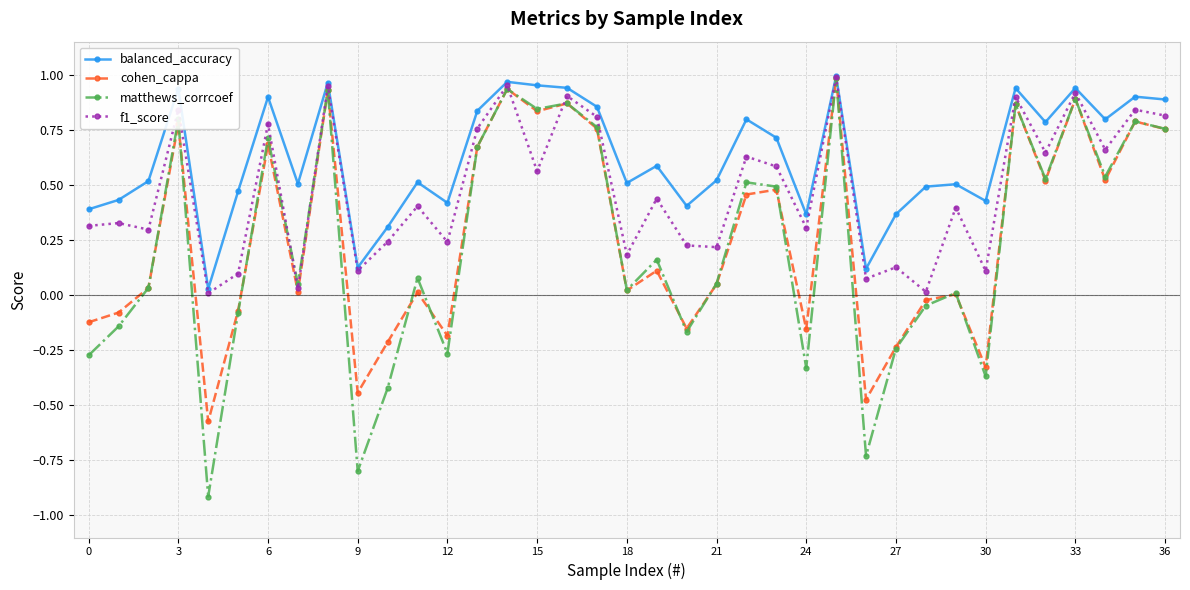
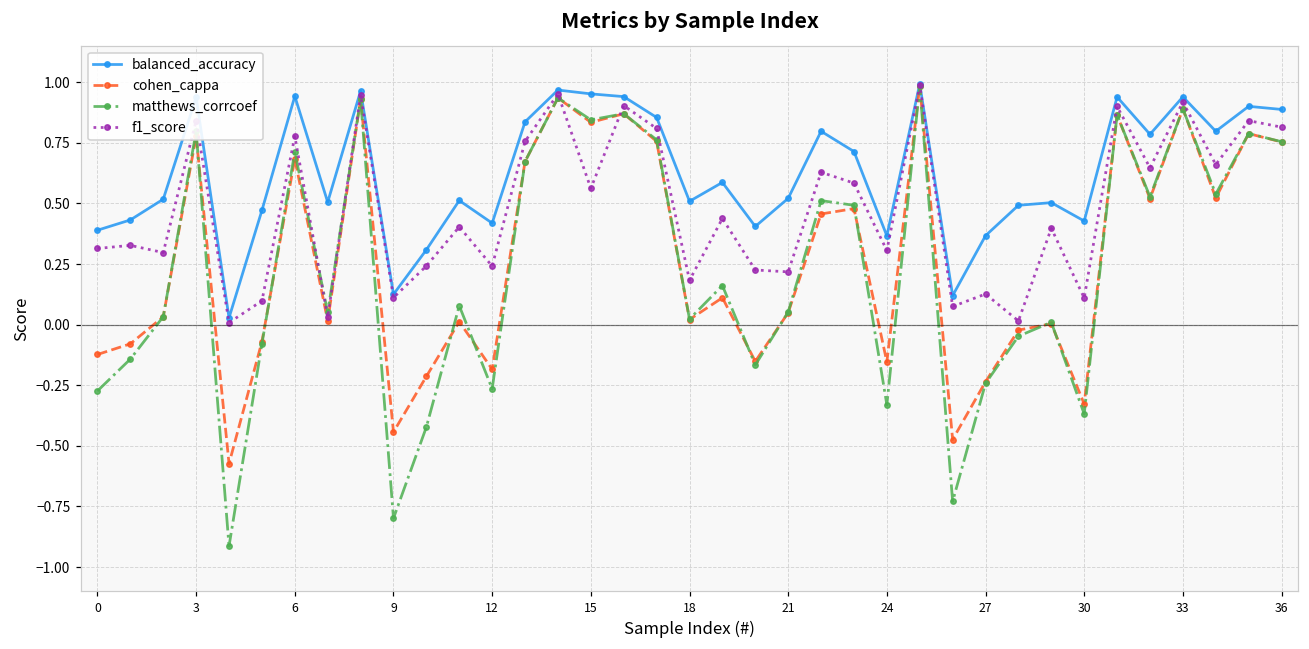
  {
    "balanced_accuracy": {
      "0": 0.39,
-     "6": 0.90,
+     "6": 0.94,
      "9": 0.12,
      "12": 0.42,
      "15": 0.95,
      "18": 0.51,
      "21": 0.52,
      "24": 0.37,
      "27": 0.37,
      "30": 0.43,
      "33": 0.94,
      "36": 0.89
    },
    "cohen_cappa": {
      "0": -0.12,
      "6": 0.68,
      "9": -0.44,
      "12": -0.18,
      "24": -0.15,
      "30": -0.33
    },
    "matthews_corrcoef": {
      "0": -0.27,
      "6": 0.71,
      "9": -0.80,
      "12": -0.27,
      "24": -0.33,
      "30": -0.37
    },
    "f1_score": {
      "0": 0.31,
      "6": 0.78,
      "9": 0.11,
      "12": 0.24,
      "15": 0.56,
      "18": 0.18,
      "21": 0.22,
      "24": 0.31,
      "27": 0.13,
      "30": 0.11,
      "33": 0.92,
      "36": 0.81
    }
  }
